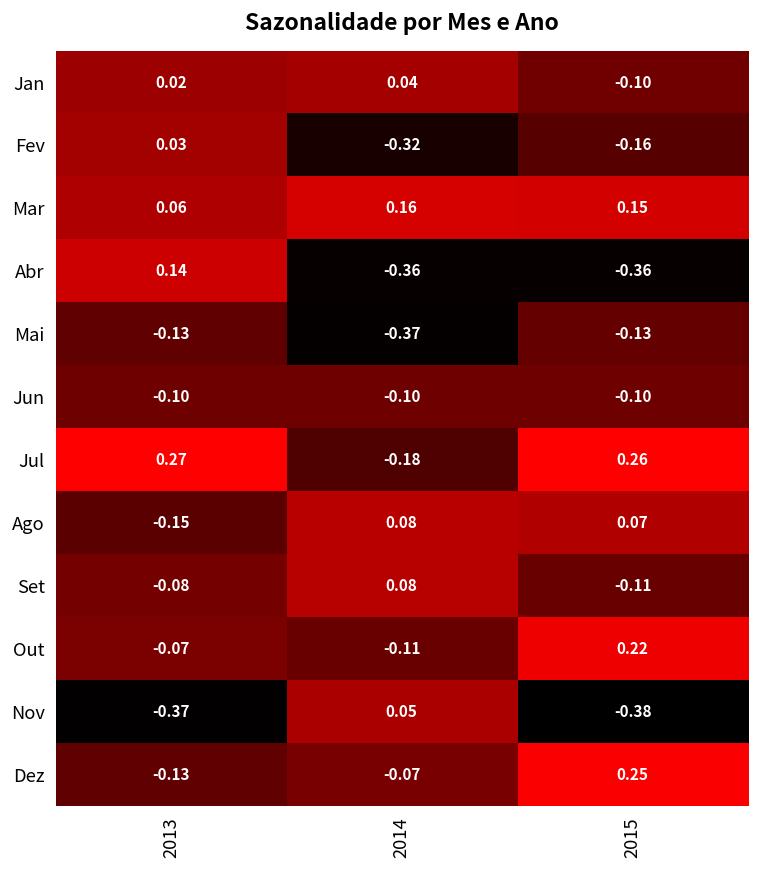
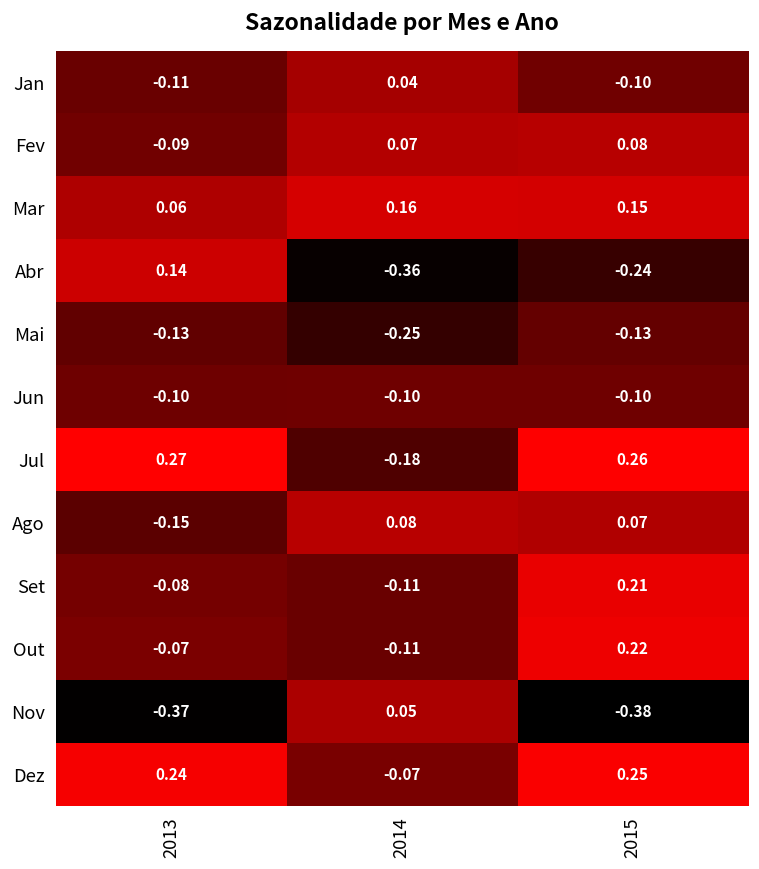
  {
    "Jan": {
-     "2013": 0.02,
+     "2013": -0.11,
      "2014": 0.04,
      "2015": -0.10
    },
    "Fev": {
-     "2013": 0.03,
-     "2014": -0.32,
-     "2015": -0.16
+     "2013": -0.09,
+     "2014": 0.07,
+     "2015": 0.08
    },
    "Mar": {
      "2013": 0.06,
      "2014": 0.16,
      "2015": 0.15
    },
    "Abr": {
      "2013": 0.14,
      "2014": -0.36,
-     "2015": -0.36
+     "2015": -0.24
    },
    "Mai": {
      "2013": -0.13,
-     "2014": -0.37,
+     "2014": -0.25,
      "2015": -0.13
    },
    "Jun": {
      "2013": -0.10,
      "2014": -0.10,
      "2015": -0.10
    },
    "Jul": {
      "2013": 0.27,
      "2014": -0.18,
      "2015": 0.26
    },
    "Ago": {
      "2013": -0.15,
      "2014": 0.08,
      "2015": 0.07
    },
    "Set": {
      "2013": -0.08,
-     "2014": 0.08,
-     "2015": -0.11
+     "2014": -0.11,
+     "2015": 0.21
    },
    "Out": {
      "2013": -0.07,
      "2014": -0.11,
      "2015": 0.22
    },
    "Nov": {
      "2013": -0.37,
      "2014": 0.05,
      "2015": -0.38
    },
    "Dez": {
-     "2013": -0.13,
+     "2013": 0.24,
      "2014": -0.07,
      "2015": 0.25
    }
  }
